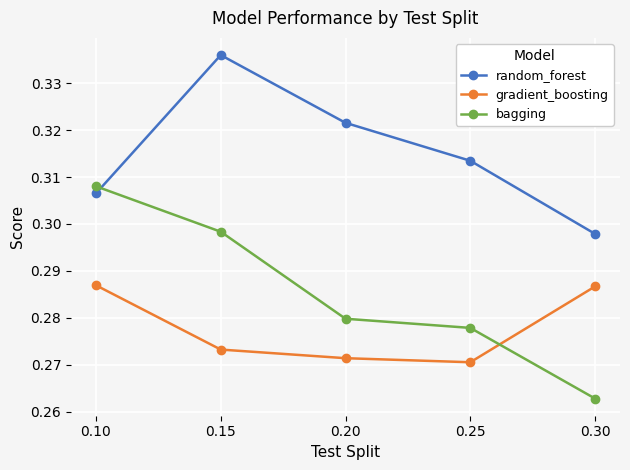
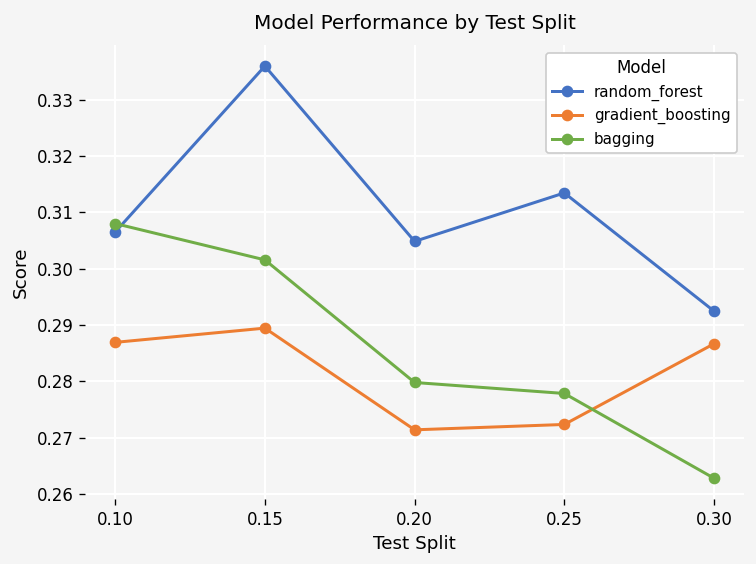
  {
    "random_forest": {
      "0.10": 0.307,
      "0.15": 0.336,
-     "0.20": 0.322,
+     "0.20": 0.305,
      "0.25": 0.313,
-     "0.30": 0.298
+     "0.30": 0.292
    },
    "gradient_boosting": {
      "0.10": 0.287,
-     "0.15": 0.273,
+     "0.15": 0.289,
      "0.20": 0.271,
-     "0.25": 0.271,
+     "0.25": 0.272,
      "0.30": 0.287
    },
    "bagging": {
      "0.10": 0.308,
-     "0.15": 0.298,
+     "0.15": 0.302,
      "0.20": 0.280,
      "0.25": 0.278,
      "0.30": 0.263
    }
  }
